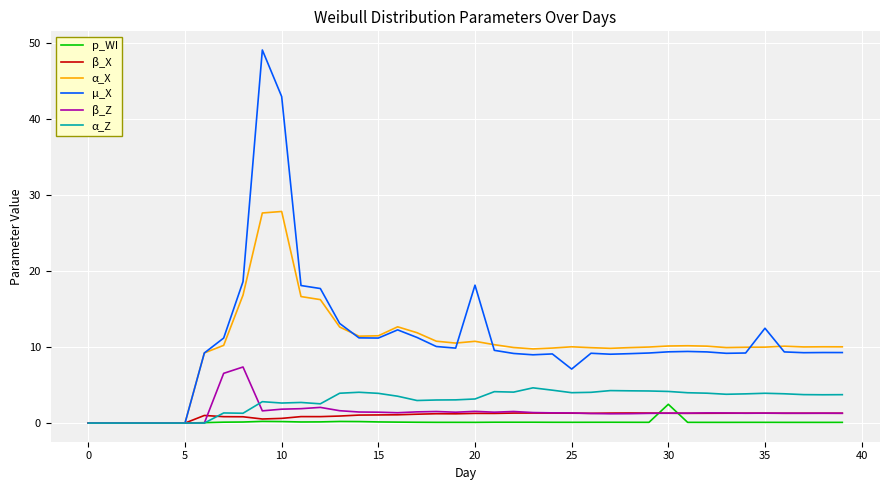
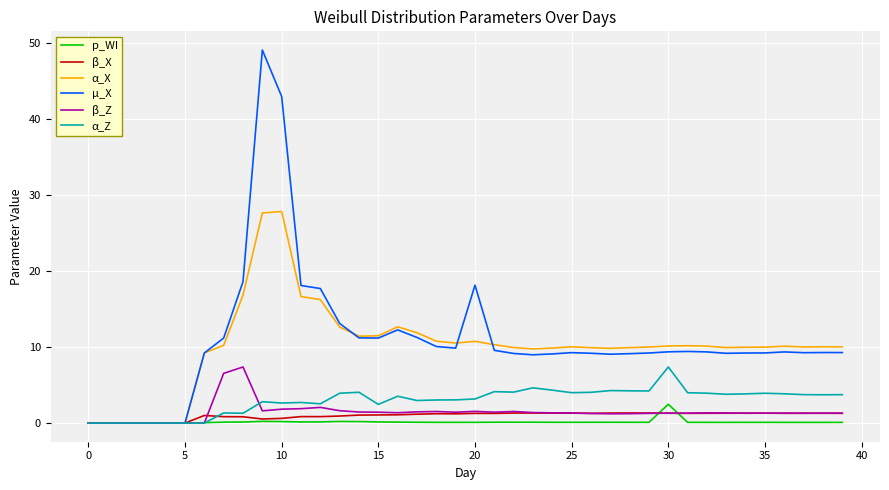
  {
    "p_WI": {
      "10": 0,
      "15": 0,
      "20": 0,
      "25": 0,
      "30": 2,
      "35": 0
    },
    "β_X": {
      "10": 1,
      "15": 1
    },
    "α_X": {
      "10": 28,
      "20": 11,
      "25": 10,
      "30": 10,
      "35": 10
    },
    "µ_X": {
      "10": 43,
      "20": 18,
-     "25": 7,
+     "25": 9,
      "30": 9,
-     "35": 12
+     "35": 9
    },
    "β_Z": {
      "10": 2,
      "15": 1
    },
    "α_Z": {
      "10": 3,
-     "15": 4,
+     "15": 2,
      "20": 3,
      "25": 4,
-     "30": 4,
+     "30": 7,
      "35": 4
    }
  }
